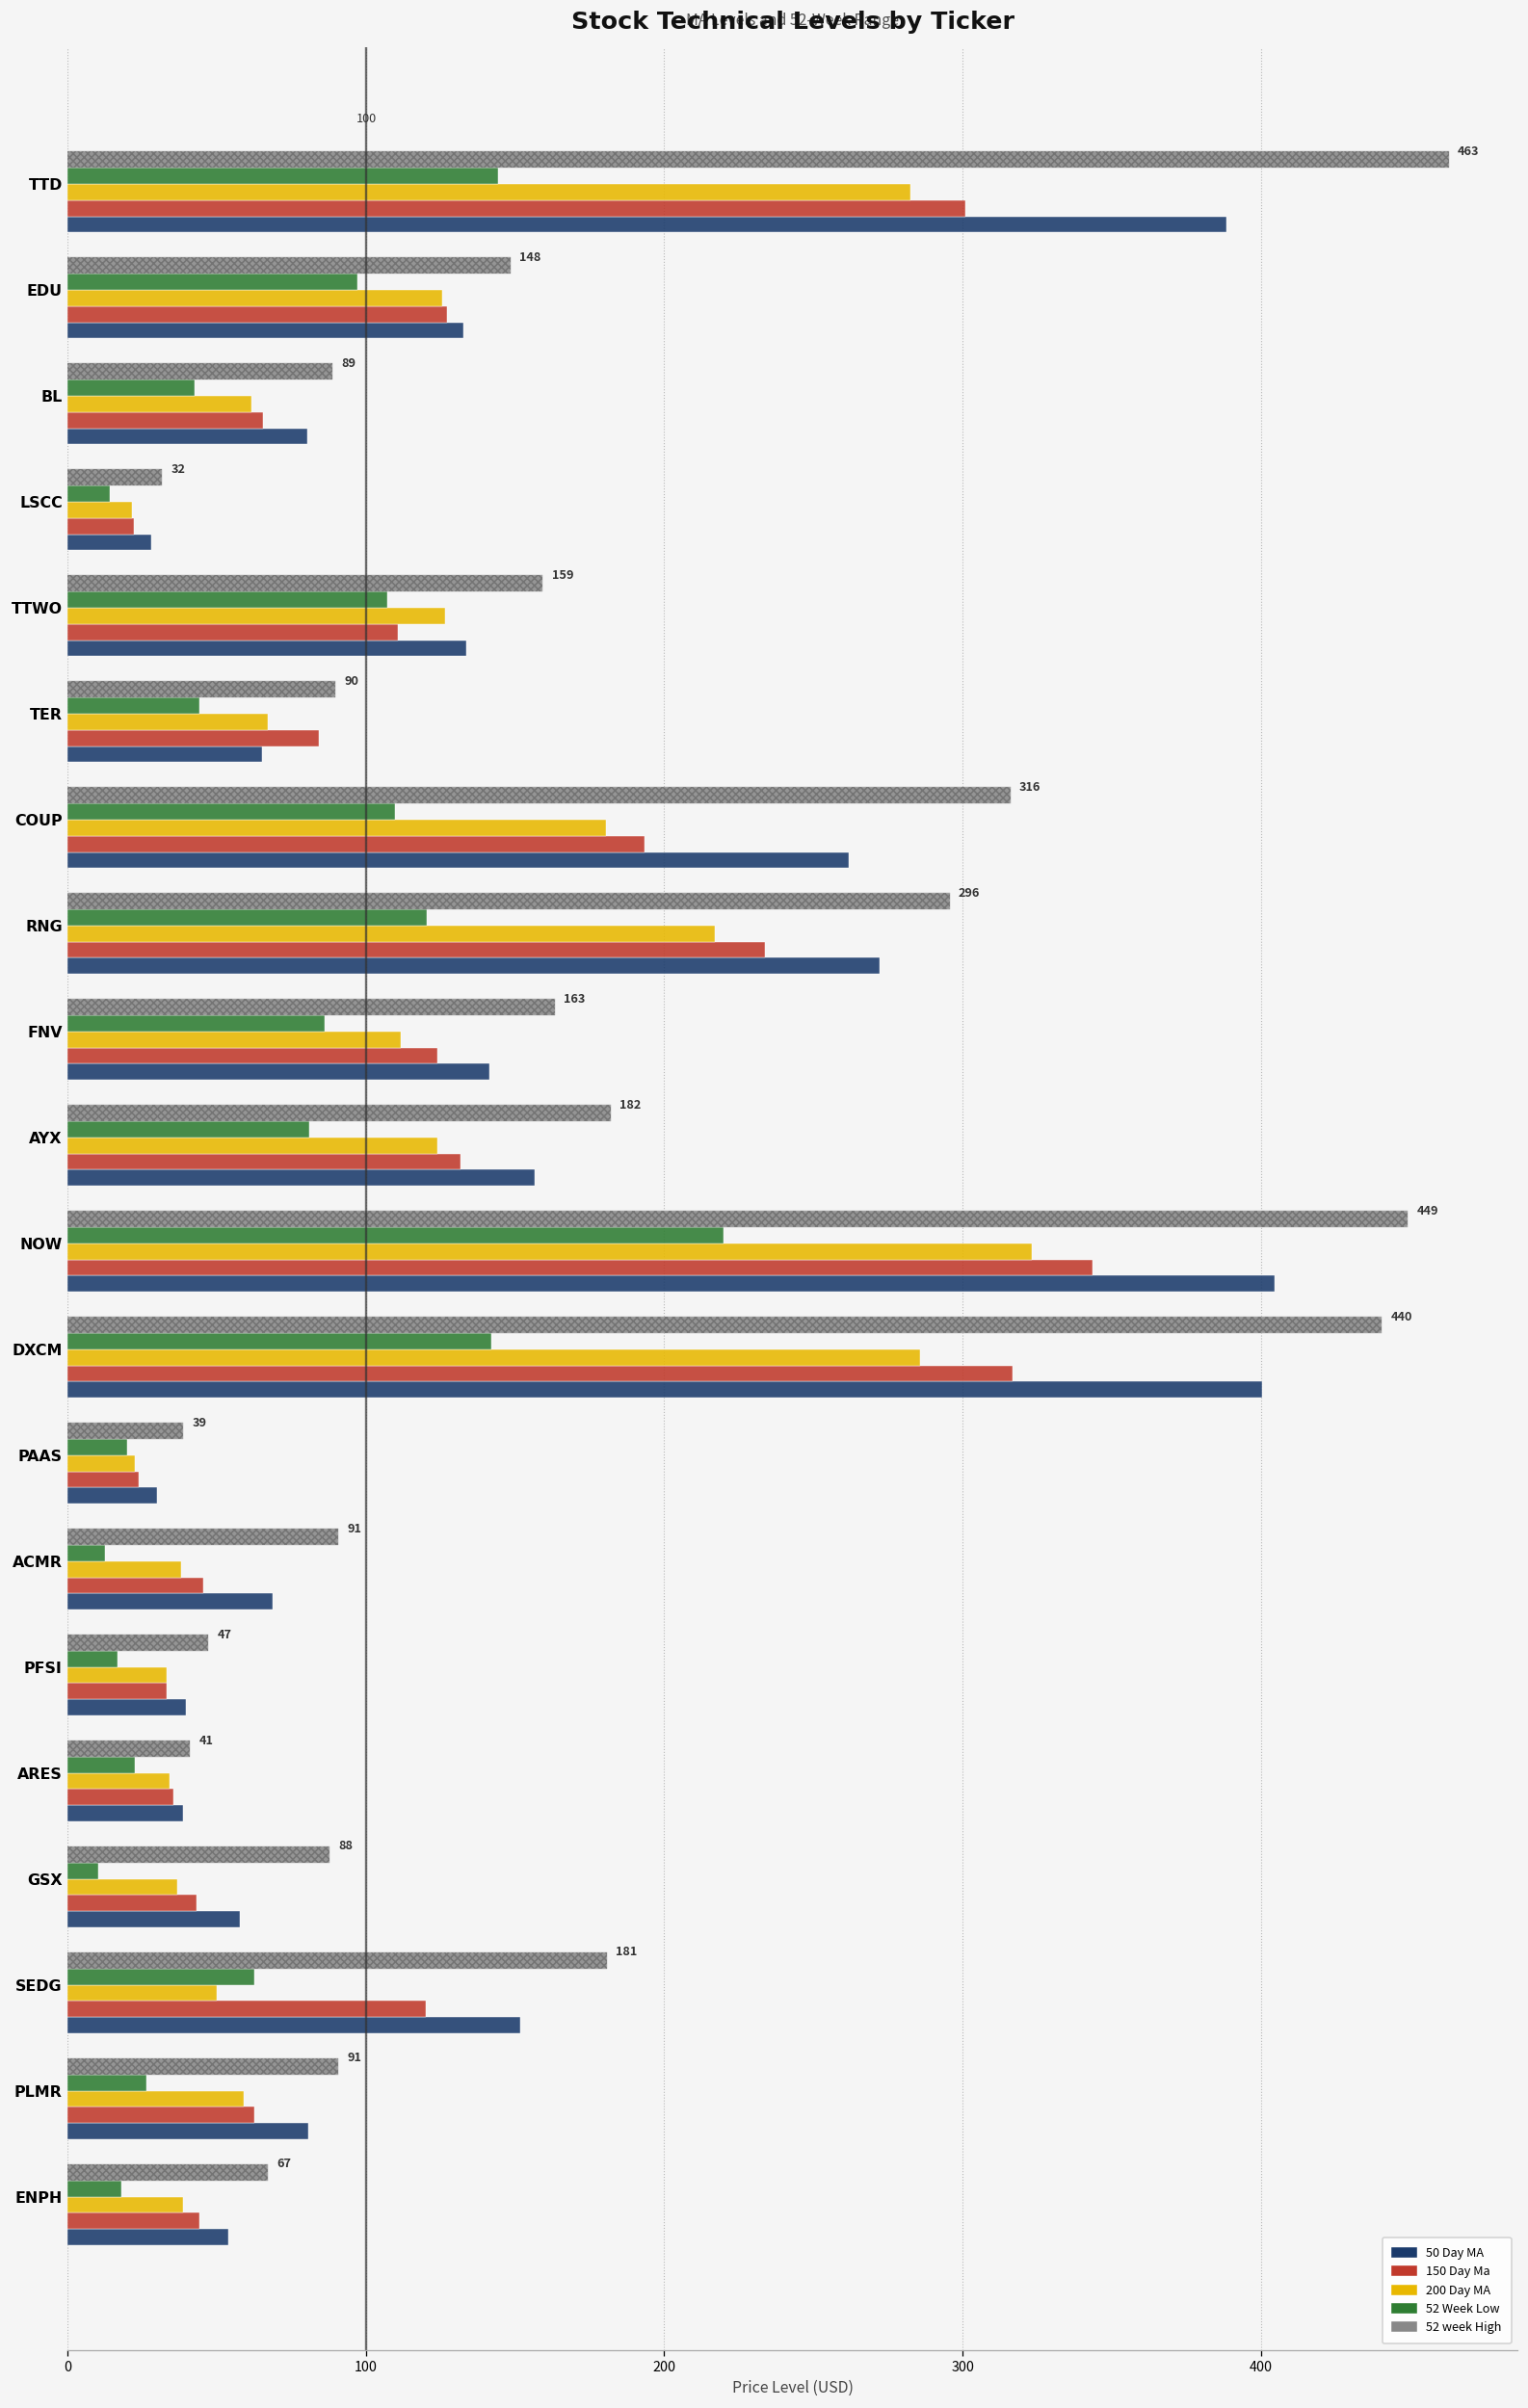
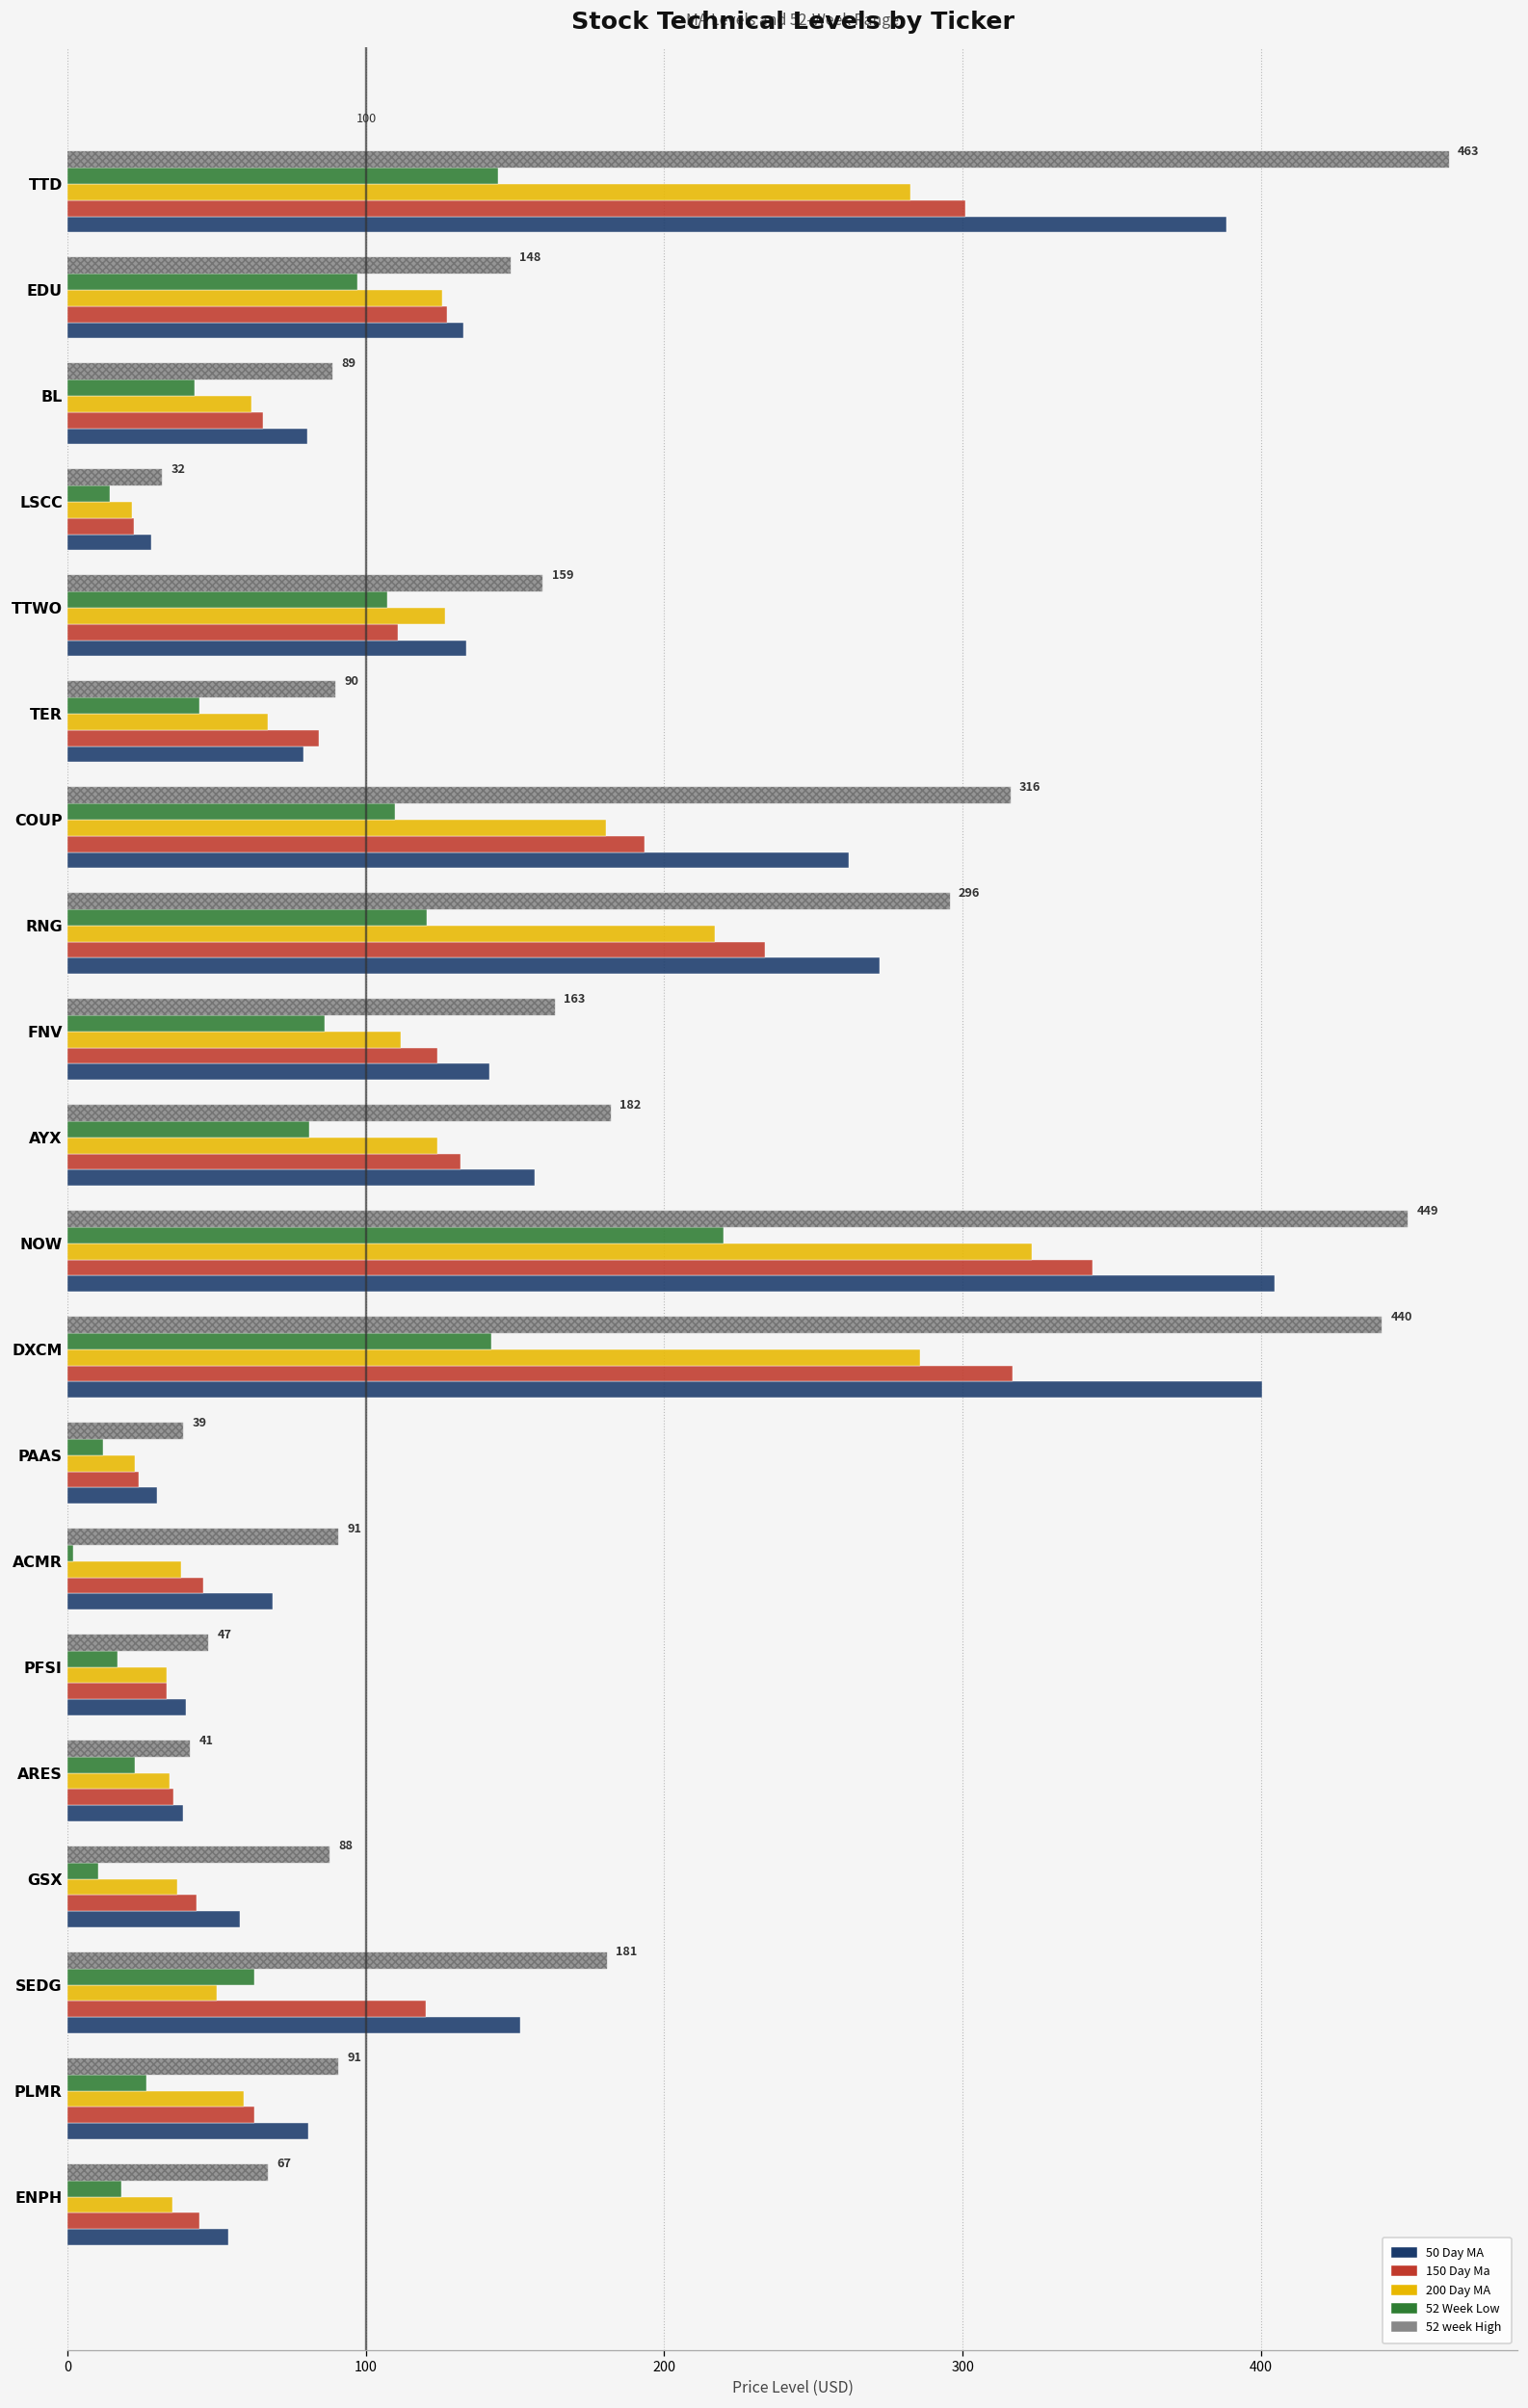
  {
    "50 Day MA": {
      "TTD": 388,
      "EDU": 133,
      "BL": 80,
      "LSCC": 28,
      "TTWO": 134,
-     "TER": 65,
+     "TER": 79,
      "COUP": 262,
      "RNG": 272,
      "FNV": 141,
      "AYX": 157,
      "NOW": 405,
      "DXCM": 401,
      "PAAS": 30,
      "ACMR": 69,
      "PFSI": 39,
      "ARES": 39,
      "GSX": 58,
      "SEDG": 152,
      "PLMR": 81,
      "ENPH": 54
    },
    "150 Day Ma": {
      "TTD": 301,
      "EDU": 127,
      "BL": 65,
      "LSCC": 22,
      "TTWO": 111,
      "TER": 84,
      "COUP": 193,
      "RNG": 234,
      "FNV": 124,
      "AYX": 132,
      "NOW": 344,
      "DXCM": 317,
      "PAAS": 24,
      "ACMR": 46,
      "PFSI": 33,
      "ARES": 35,
      "GSX": 43,
      "SEDG": 120,
      "PLMR": 63,
      "ENPH": 44
    },
    "200 Day MA": {
      "TTD": 283,
      "EDU": 126,
      "BL": 62,
      "LSCC": 22,
      "TTWO": 126,
      "TER": 67,
      "COUP": 180,
      "RNG": 217,
      "FNV": 112,
      "AYX": 124,
      "NOW": 323,
      "DXCM": 286,
      "PAAS": 22,
      "ACMR": 38,
      "PFSI": 33,
      "ARES": 34,
      "GSX": 37,
      "SEDG": 50,
      "PLMR": 59,
-     "ENPH": 39
+     "ENPH": 35
    },
    "52 Week Low": {
      "TTD": 144,
      "EDU": 97,
      "BL": 42,
      "LSCC": 14,
      "TTWO": 107,
      "TER": 44,
      "COUP": 110,
      "RNG": 121,
      "FNV": 86,
      "AYX": 81,
      "NOW": 220,
      "DXCM": 142,
-     "PAAS": 20,
-     "ACMR": 13,
+     "PAAS": 12,
+     "ACMR": 2,
      "PFSI": 17,
      "ARES": 22,
      "GSX": 10,
      "SEDG": 62,
      "PLMR": 26,
      "ENPH": 18
    },
    "52 week High": {
      "TTD": 463,
      "EDU": 148,
      "BL": 89,
      "LSCC": 32,
      "TTWO": 159,
      "TER": 90,
      "COUP": 316,
      "RNG": 296,
      "FNV": 163,
      "AYX": 182,
      "NOW": 449,
      "DXCM": 440,
      "PAAS": 39,
      "ACMR": 91,
      "PFSI": 47,
      "ARES": 41,
      "GSX": 88,
      "SEDG": 181,
      "PLMR": 91,
      "ENPH": 67
    }
  }
